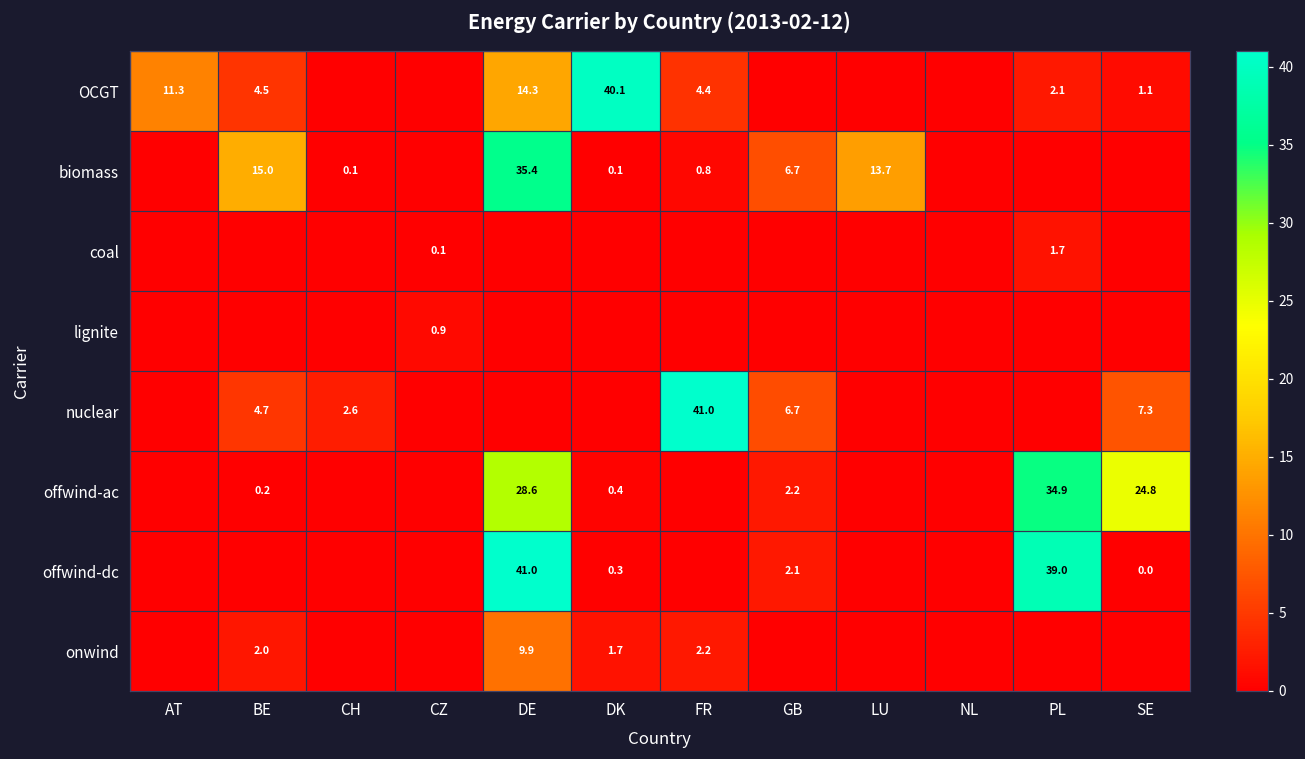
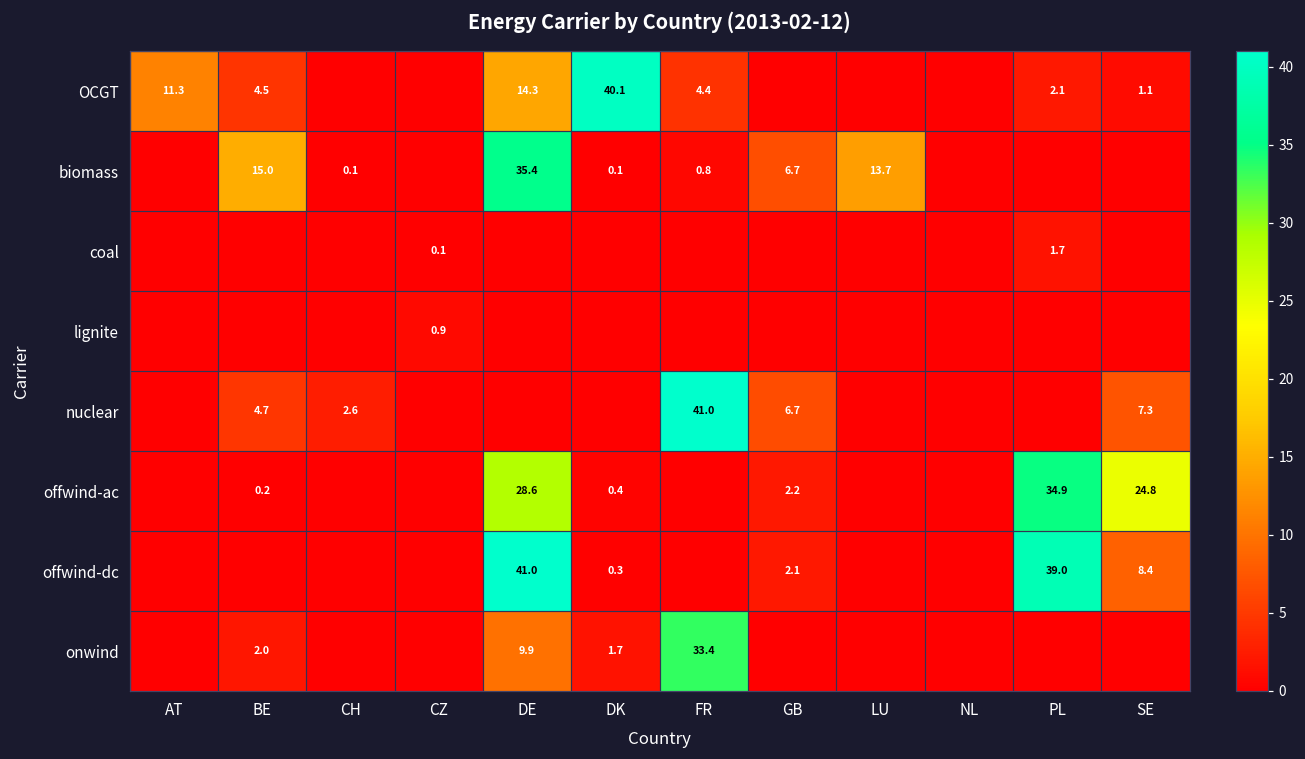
  {
    "OCGT": {
      "AT": 11.3,
      "BE": 4.5,
      "DE": 14.3,
      "DK": 40.1,
      "FR": 4.4,
      "PL": 2.1,
      "SE": 1.1
    },
    "biomass": {
      "BE": 15.0,
      "CH": 0.1,
      "DE": 35.4,
      "DK": 0.1,
      "FR": 0.8,
      "GB": 6.7,
      "LU": 13.7
    },
    "coal": {
      "CZ": 0.1,
      "PL": 1.7
    },
    "lignite": {
      "CZ": 0.9
    },
    "nuclear": {
      "BE": 4.7,
      "CH": 2.6,
      "FR": 41.0,
      "GB": 6.7,
      "SE": 7.3
    },
    "offwind-ac": {
      "BE": 0.2,
      "DE": 28.6,
      "DK": 0.4,
      "GB": 2.2,
      "PL": 34.9,
      "SE": 24.8
    },
    "offwind-dc": {
      "DE": 41.0,
      "DK": 0.3,
      "GB": 2.1,
      "PL": 39.0,
-     "SE": 0.0
+     "SE": 8.4
    },
    "onwind": {
      "BE": 2.0,
      "DE": 9.9,
      "DK": 1.7,
-     "FR": 2.2
+     "FR": 33.4
    }
  }
